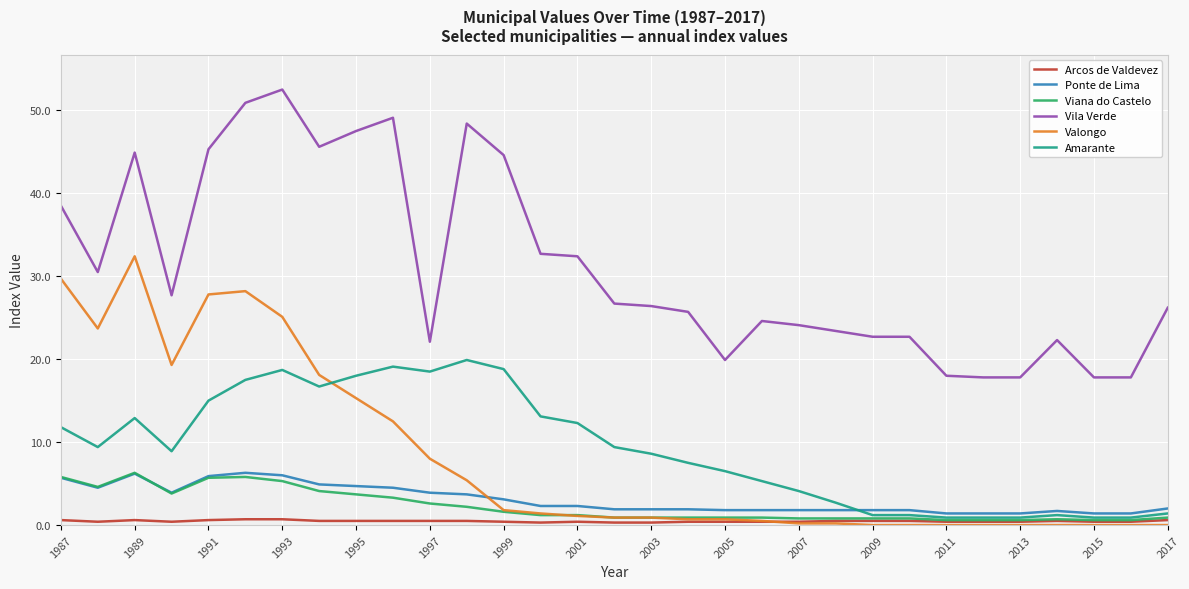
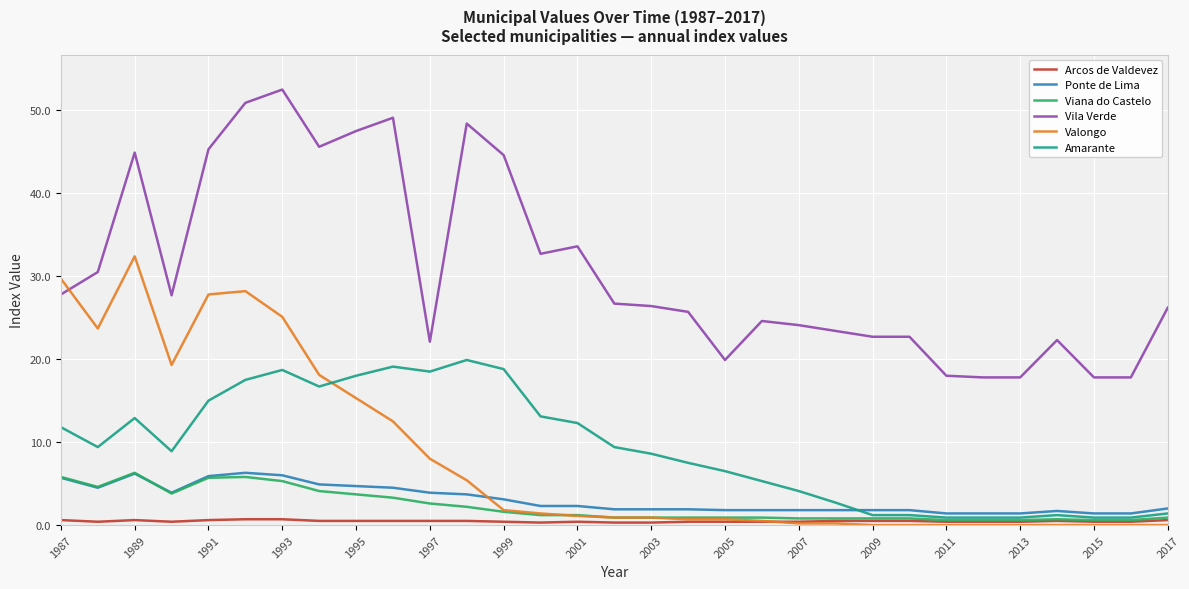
  {
    "Arcos de Valdevez": {
      "1987": 1,
      "1989": 1,
      "1991": 1,
      "1993": 1,
      "1995": 1,
      "1997": 1,
      "1999": 0,
      "2001": 0,
      "2003": 0
    },
    "Ponte de Lima": {
      "1993": 6,
      "1995": 5,
      "1997": 4,
      "1999": 3,
      "2001": 2,
      "2003": 2,
      "2005": 2,
      "2007": 2,
      "2009": 2,
      "2011": 1,
      "2013": 1,
      "2015": 1,
      "2017": 2
    },
    "Vila Verde": {
-     "1987": 39,
+     "1987": 28,
      "1989": 45,
      "1991": 45,
      "1993": 53,
      "1995": 48,
      "1997": 22,
      "1999": 45,
-     "2001": 32,
+     "2001": 34,
      "2003": 26,
      "2005": 20,
      "2007": 24,
      "2009": 23,
      "2011": 18,
      "2013": 18,
      "2015": 18,
      "2017": 26
    },
    "Valongo": {
      "1987": 30,
      "1989": 32,
      "1991": 28,
      "1993": 25,
      "1995": 15,
      "1997": 8,
      "2009": 0,
      "2011": 0,
      "2013": 0,
      "2015": 0,
      "2017": 0
    }
  }
